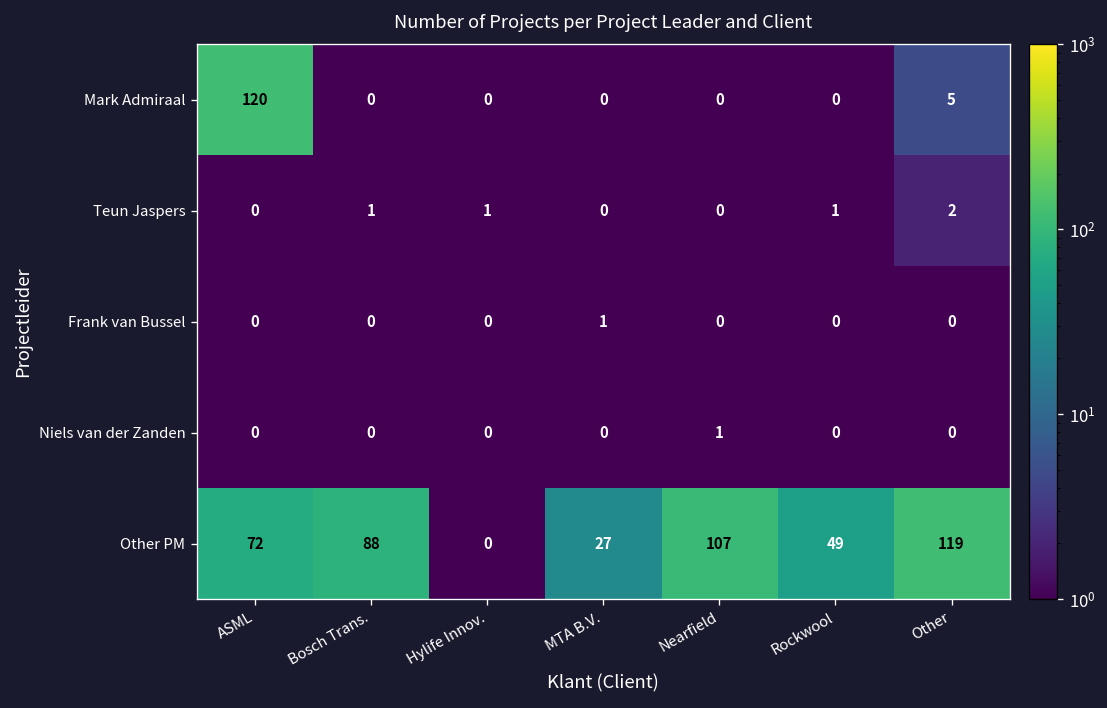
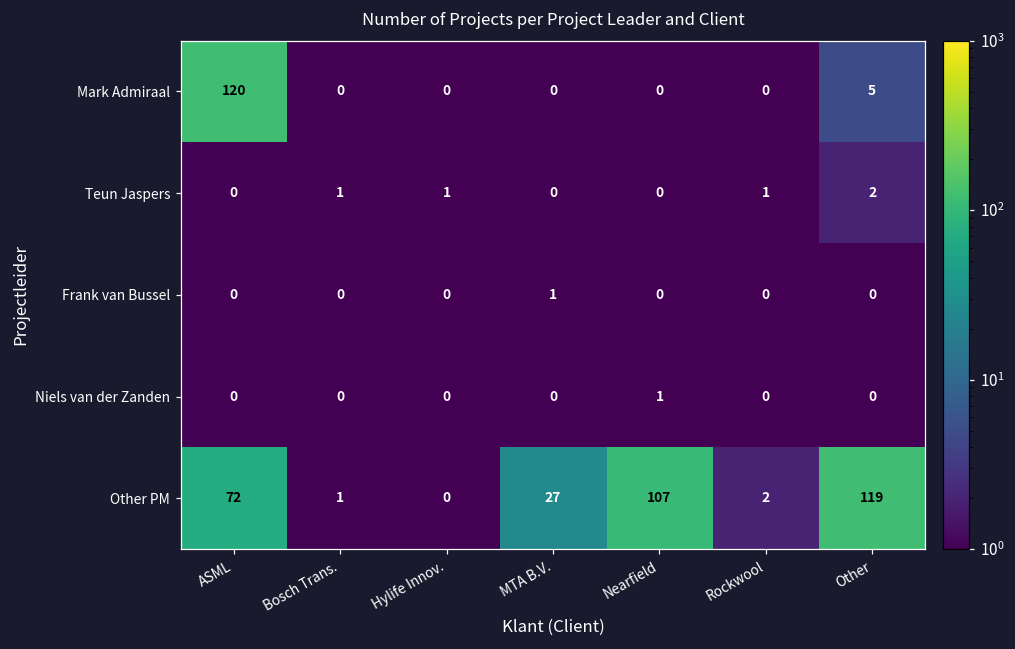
  {
    "Mark Admiraal": {
      "ASML": 120,
      "Bosch Trans.": 0,
      "Hylife Innov.": 0,
      "MTA B.V.": 0,
      "Nearfield": 0,
      "Rockwool": 0,
      "Other": 5
    },
    "Teun Jaspers": {
      "ASML": 0,
      "Bosch Trans.": 1,
      "Hylife Innov.": 1,
      "MTA B.V.": 0,
      "Nearfield": 0,
      "Rockwool": 1,
      "Other": 2
    },
    "Frank van Bussel": {
      "ASML": 0,
      "Bosch Trans.": 0,
      "Hylife Innov.": 0,
      "MTA B.V.": 1,
      "Nearfield": 0,
      "Rockwool": 0,
      "Other": 0
    },
    "Niels van der Zanden": {
      "ASML": 0,
      "Bosch Trans.": 0,
      "Hylife Innov.": 0,
      "MTA B.V.": 0,
      "Nearfield": 1,
      "Rockwool": 0,
      "Other": 0
    },
    "Other PM": {
      "ASML": 72,
-     "Bosch Trans.": 88,
+     "Bosch Trans.": 1,
      "Hylife Innov.": 0,
      "MTA B.V.": 27,
      "Nearfield": 107,
-     "Rockwool": 49,
+     "Rockwool": 2,
      "Other": 119
    }
  }
